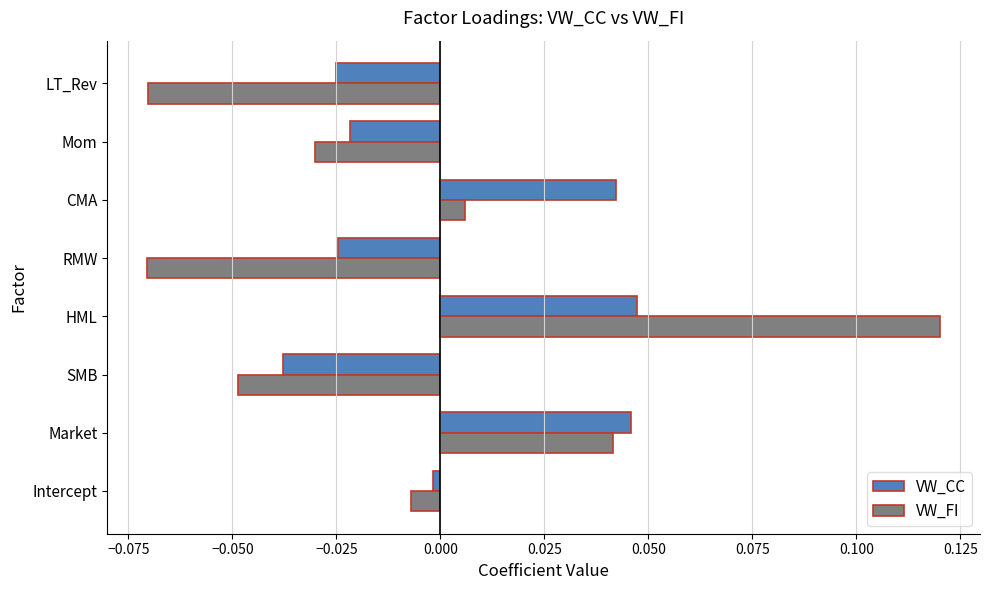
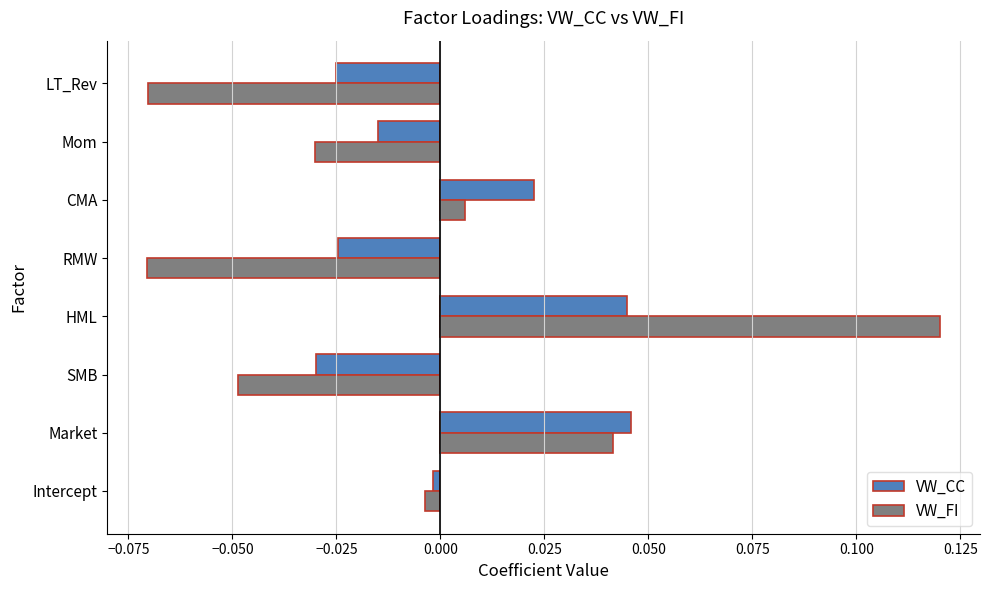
  {
    "VW_CC": {
      "LT_Rev": -0.025,
-     "Mom": -0.022,
-     "CMA": 0.042,
+     "Mom": -0.015,
+     "CMA": 0.022,
      "RMW": -0.025,
-     "HML": 0.047,
-     "SMB": -0.038,
+     "HML": 0.045,
+     "SMB": -0.030,
      "Market": 0.046,
      "Intercept": -0.002
    },
    "VW_FI": {
      "LT_Rev": -0.070,
      "Mom": -0.030,
      "CMA": 0.006,
      "RMW": -0.071,
      "HML": 0.120,
      "SMB": -0.049,
      "Market": 0.042,
-     "Intercept": -0.007
+     "Intercept": -0.004
    }
  }
